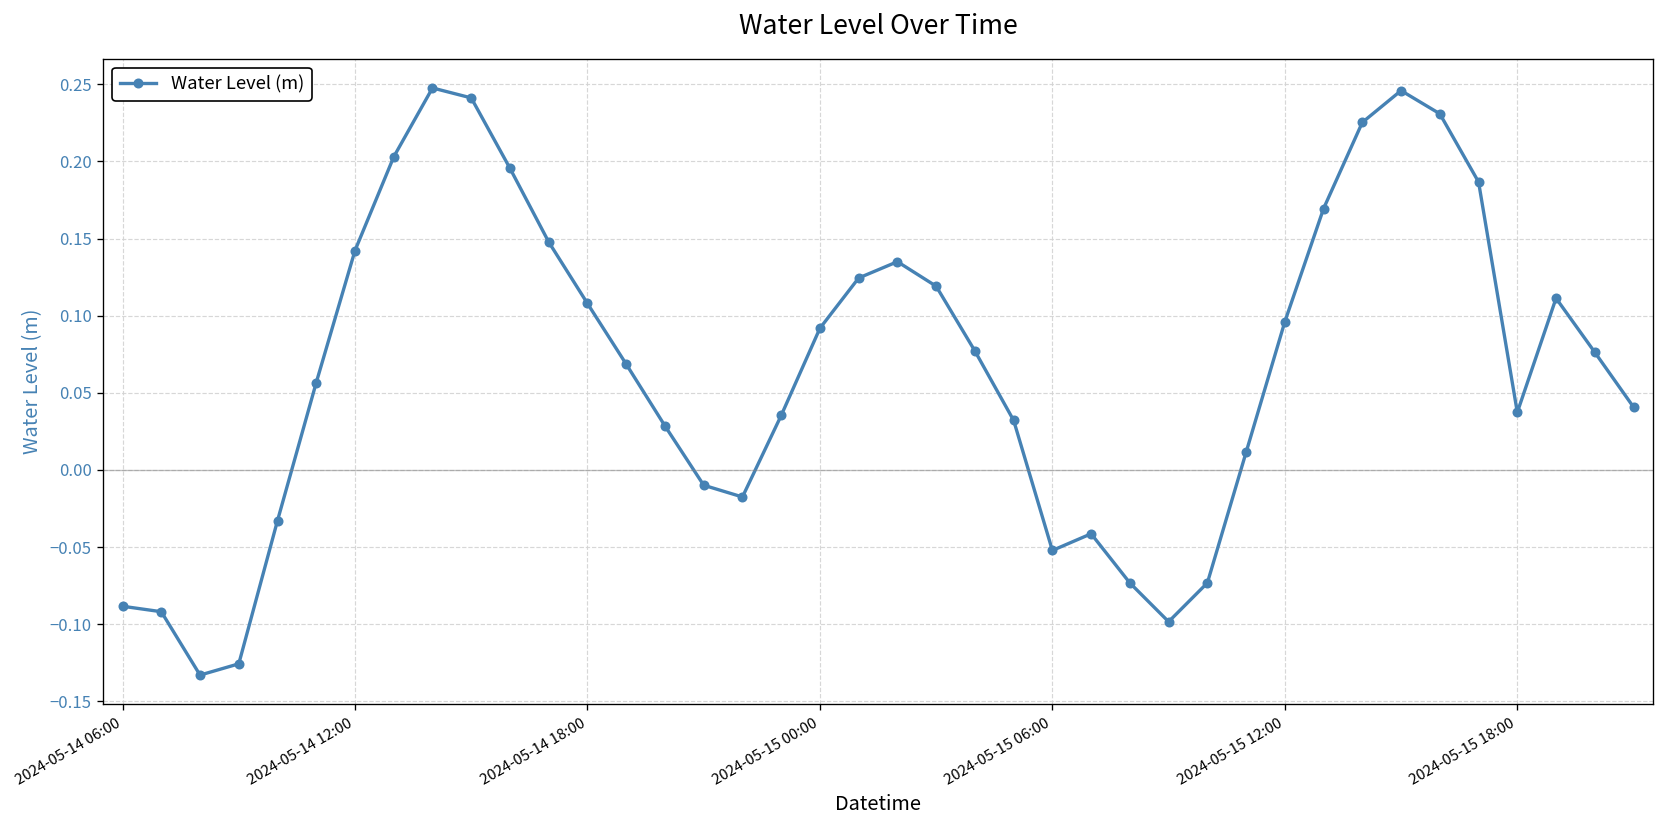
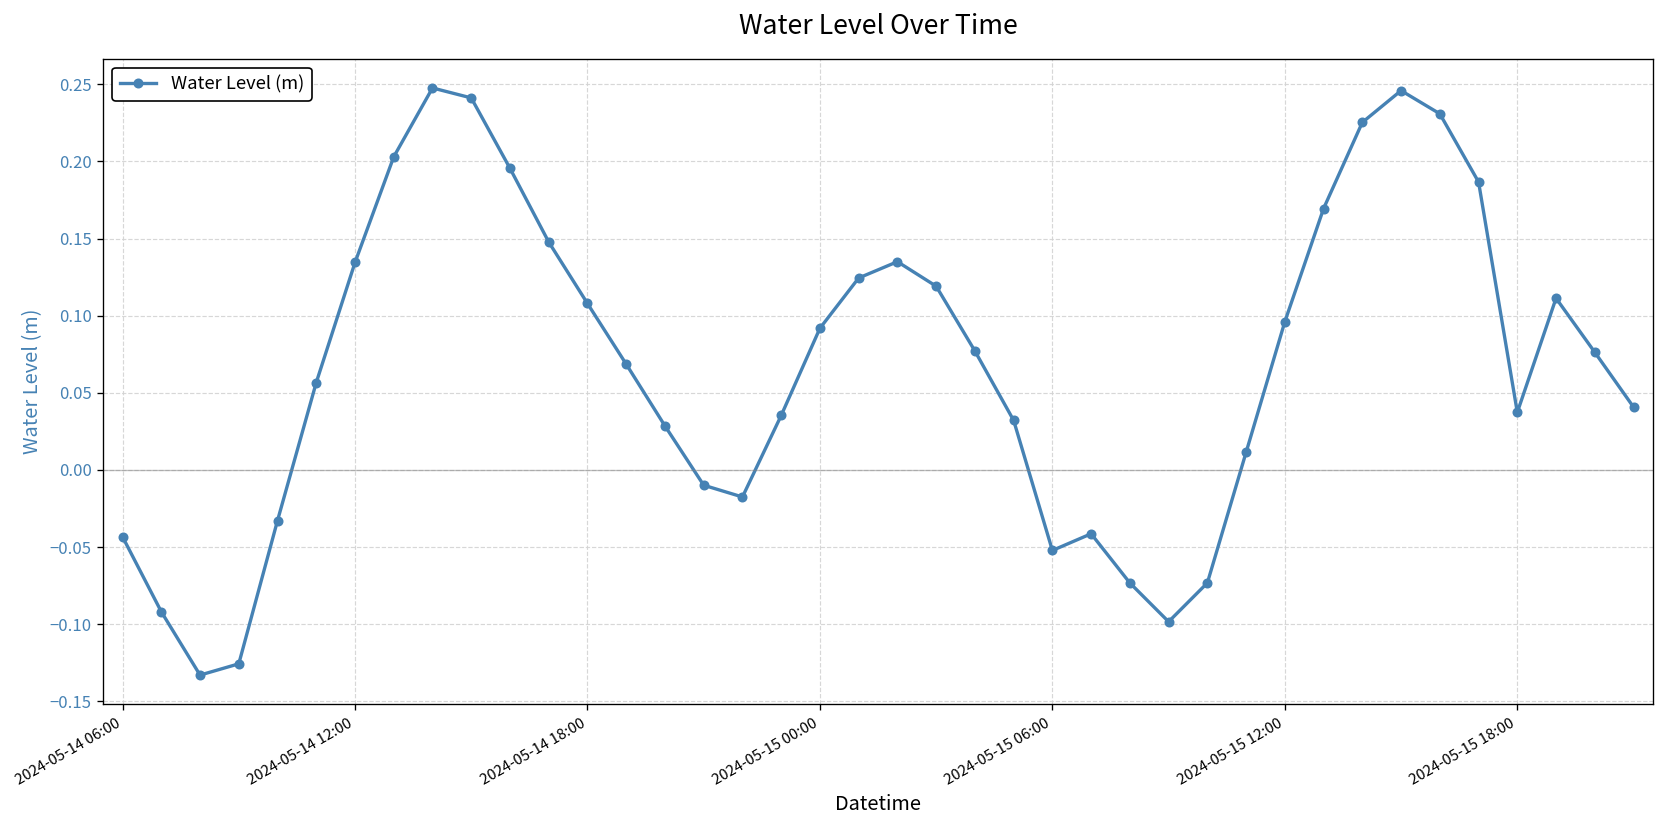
  {
-   "2024-05-14 06:00": -0.088,
-   "2024-05-14 12:00": 0.142,
+   "2024-05-14 06:00": -0.043,
+   "2024-05-14 12:00": 0.134,
    "2024-05-14 18:00": 0.108,
    "2024-05-15 00:00": 0.092,
    "2024-05-15 06:00": -0.052,
    "2024-05-15 12:00": 0.096,
    "2024-05-15 18:00": 0.037
  }
